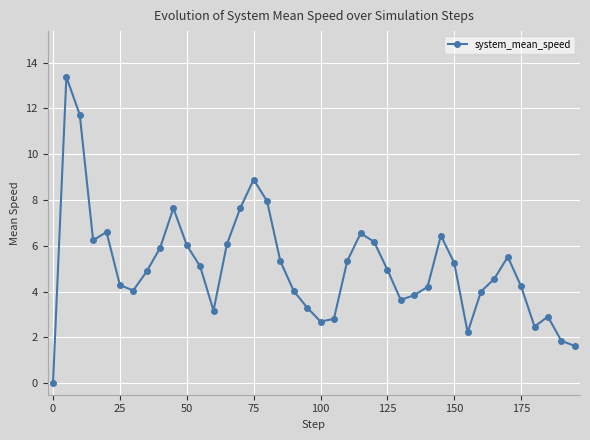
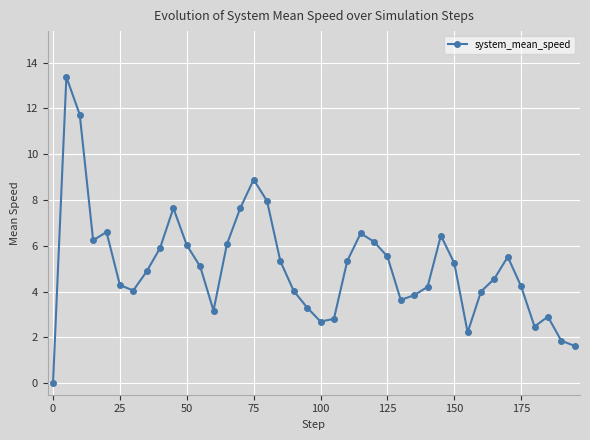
  {
    "0": 0.0,
    "25": 4.3,
    "50": 6.0,
    "75": 8.9,
    "100": 2.7,
-   "125": 5.0,
+   "125": 5.5,
    "150": 5.2,
    "175": 4.2
  }
